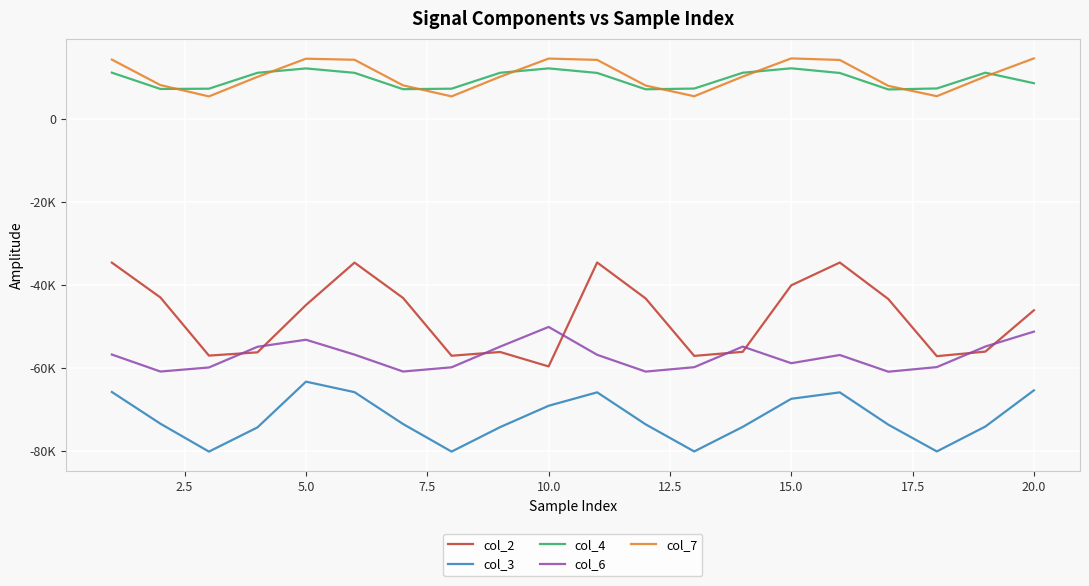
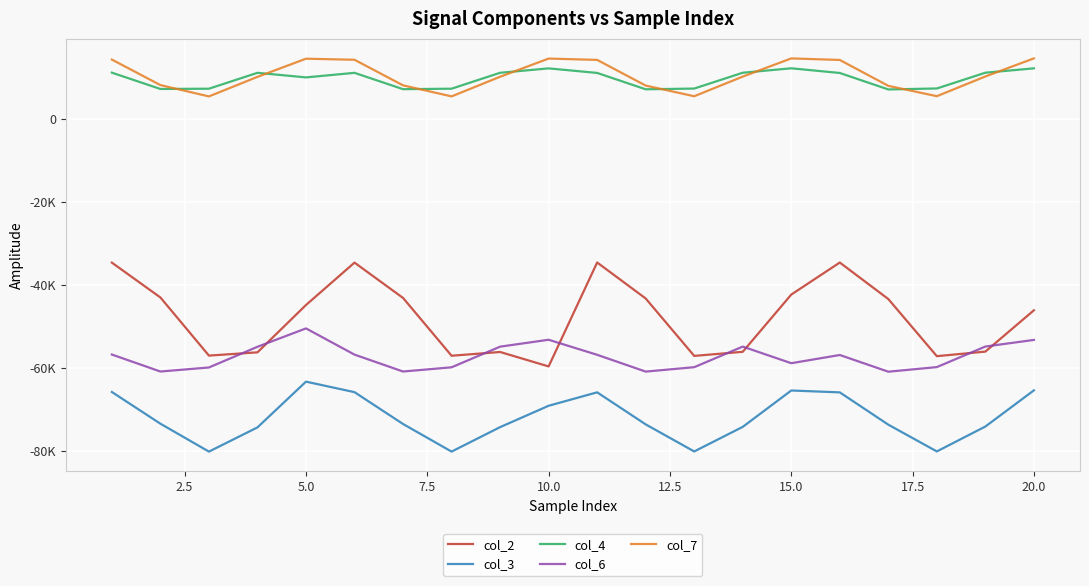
  {
    "col_2": {
      "5.0": -45000,
      "10.0": -60000,
-     "15.0": -40000,
+     "15.0": -42000,
      "20.0": -46000
    },
    "col_3": {
      "5.0": -63000,
      "10.0": -69000,
-     "15.0": -68000,
+     "15.0": -66000,
      "20.0": -65000
    },
    "col_4": {
-     "5.0": 12000,
+     "5.0": 10000,
      "10.0": 12000,
      "15.0": 12000,
-     "20.0": 9000
+     "20.0": 12000
    },
    "col_6": {
-     "5.0": -53000,
-     "10.0": -50000,
+     "5.0": -51000,
+     "10.0": -53000,
      "15.0": -59000,
-     "20.0": -51000
+     "20.0": -53000
    },
    "col_7": {
      "5.0": 14000,
      "10.0": 14000,
      "15.0": 15000,
      "20.0": 15000
    }
  }
